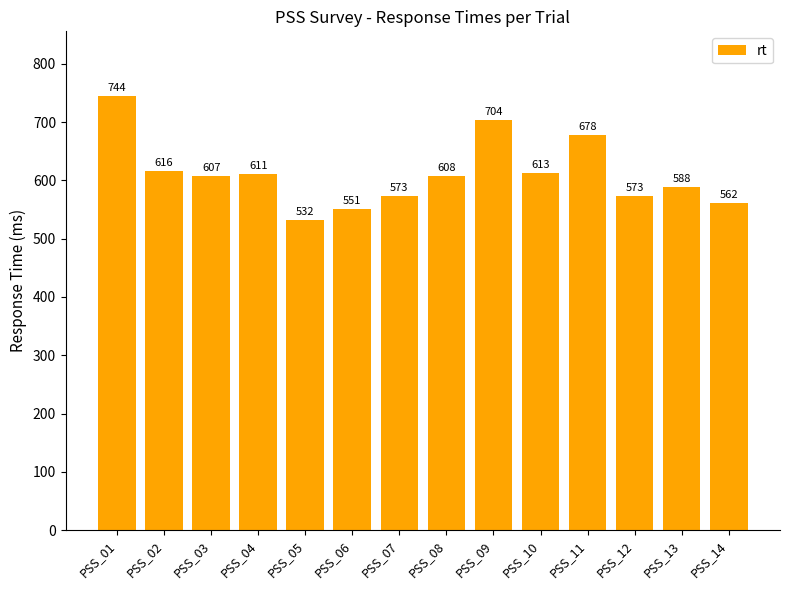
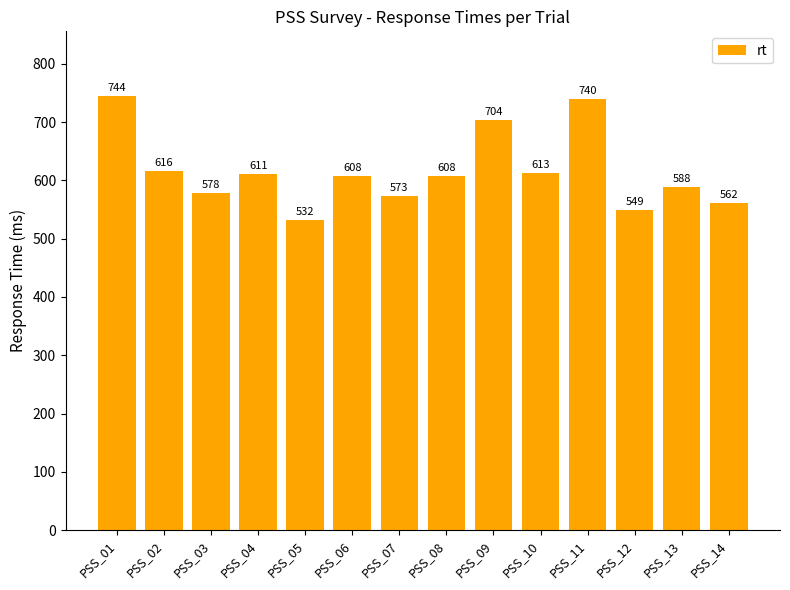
  {
    "PSS_01": 744,
    "PSS_02": 616,
-   "PSS_03": 607,
+   "PSS_03": 578,
    "PSS_04": 611,
    "PSS_05": 532,
-   "PSS_06": 551,
+   "PSS_06": 608,
    "PSS_07": 573,
    "PSS_08": 608,
    "PSS_09": 704,
    "PSS_10": 613,
-   "PSS_11": 678,
-   "PSS_12": 573,
+   "PSS_11": 740,
+   "PSS_12": 549,
    "PSS_13": 588,
    "PSS_14": 562
  }
